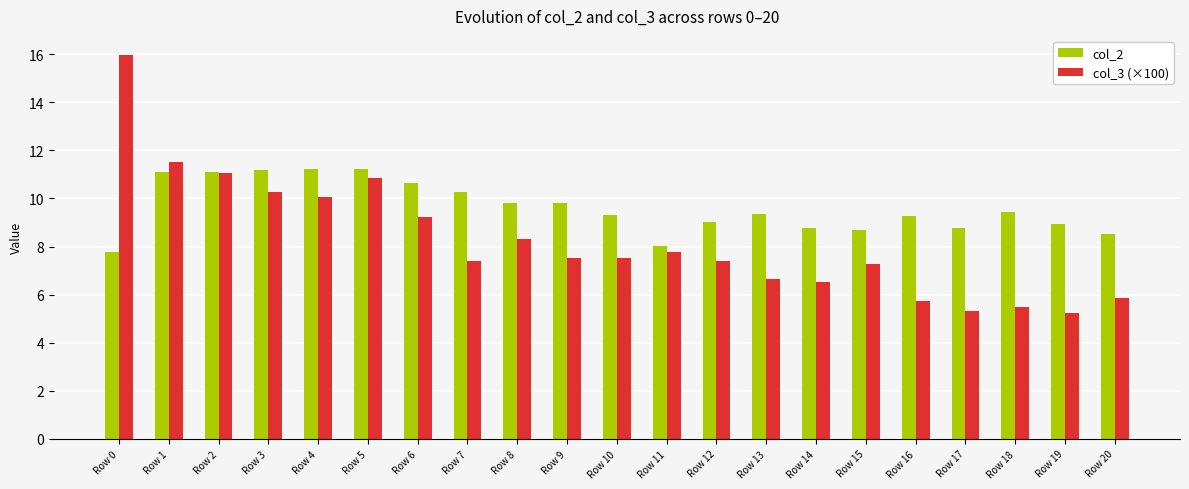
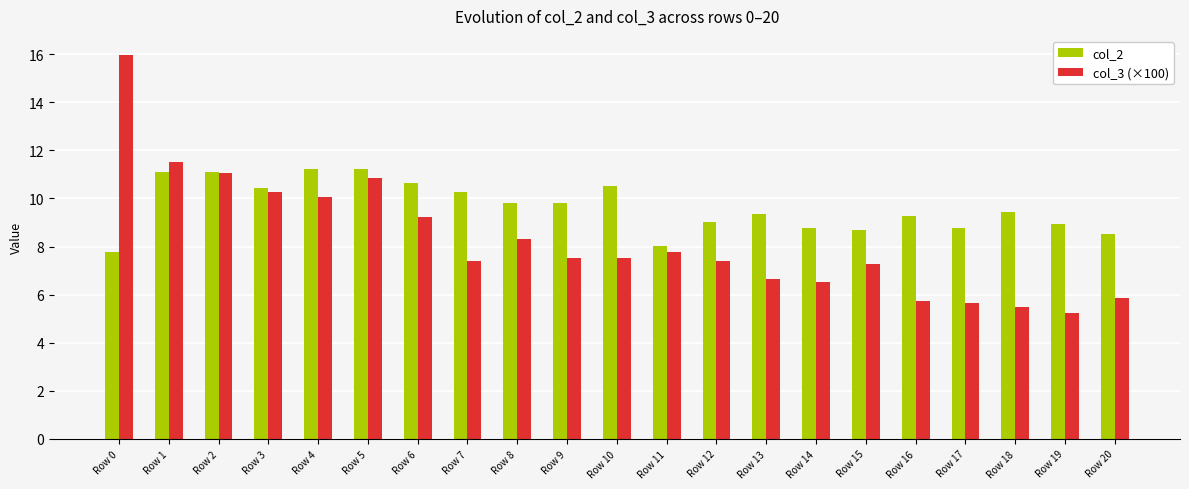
  {
    "col_2": {
      "Row 0": 7.8,
      "Row 1": 11.1,
      "Row 2": 11.1,
-     "Row 3": 11.2,
+     "Row 3": 10.4,
      "Row 4": 11.2,
      "Row 5": 11.2,
      "Row 6": 10.6,
      "Row 7": 10.3,
      "Row 8": 9.8,
      "Row 9": 9.8,
-     "Row 10": 9.3,
+     "Row 10": 10.5,
      "Row 11": 8.0,
      "Row 12": 9.0,
      "Row 13": 9.4,
      "Row 14": 8.8,
      "Row 15": 8.7,
      "Row 16": 9.3,
      "Row 17": 8.8,
      "Row 18": 9.4,
      "Row 19": 8.9,
      "Row 20": 8.5
    },
    "col_3 (×100)": {
      "Row 0": 16.0,
      "Row 1": 11.5,
      "Row 2": 11.1,
      "Row 3": 10.3,
      "Row 4": 10.1,
      "Row 5": 10.8,
      "Row 6": 9.2,
      "Row 7": 7.4,
      "Row 8": 8.3,
      "Row 9": 7.5,
      "Row 10": 7.5,
      "Row 11": 7.8,
      "Row 12": 7.4,
      "Row 13": 6.6,
      "Row 14": 6.5,
      "Row 15": 7.3,
      "Row 16": 5.7,
-     "Row 17": 5.3,
+     "Row 17": 5.7,
      "Row 18": 5.5,
      "Row 19": 5.2,
      "Row 20": 5.8
    }
  }
